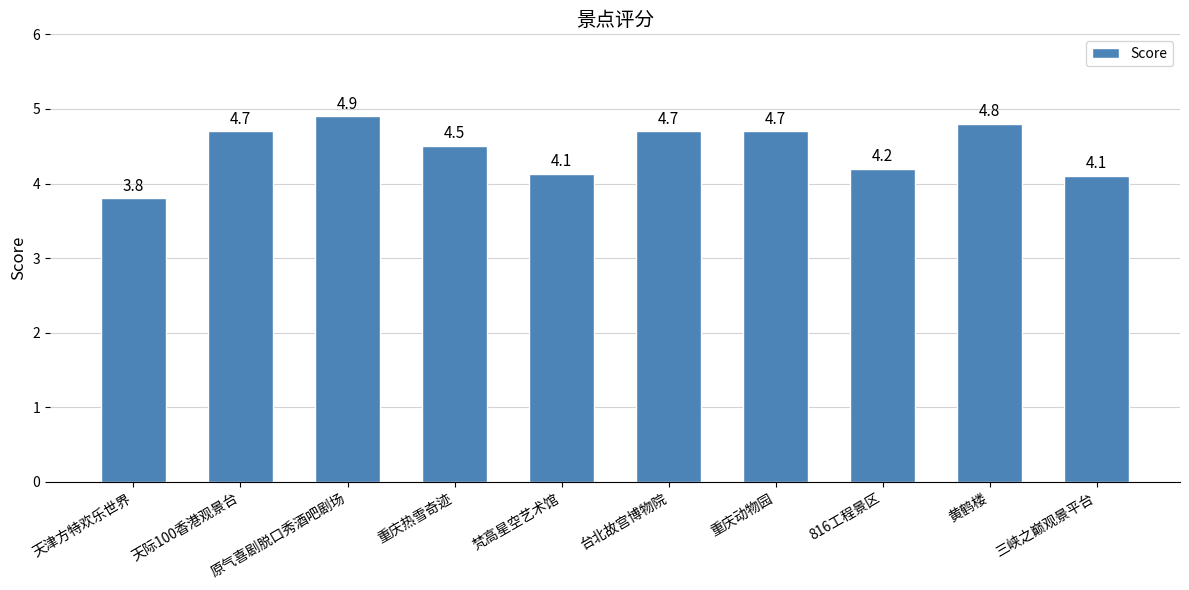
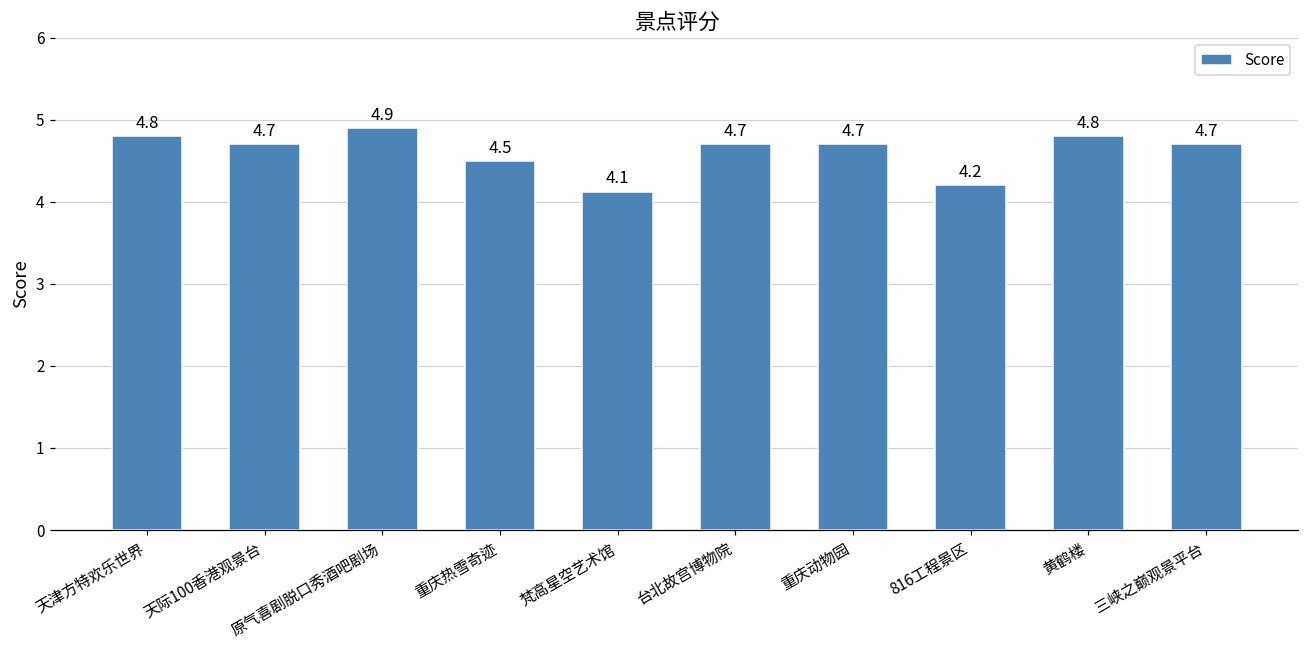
  {
-   "天津方特欢乐世界": 3.8,
+   "天津方特欢乐世界": 4.8,
    "天际100香港观景台": 4.7,
    "原气喜剧脱口秀酒吧剧场": 4.9,
    "重庆热雪奇迹": 4.5,
    "梵高星空艺术馆": 4.1,
    "台北故宫博物院": 4.7,
    "重庆动物园": 4.7,
    "816工程景区": 4.2,
    "黄鹤楼": 4.8,
-   "三峡之巅观景平台": 4.1
+   "三峡之巅观景平台": 4.7
  }
